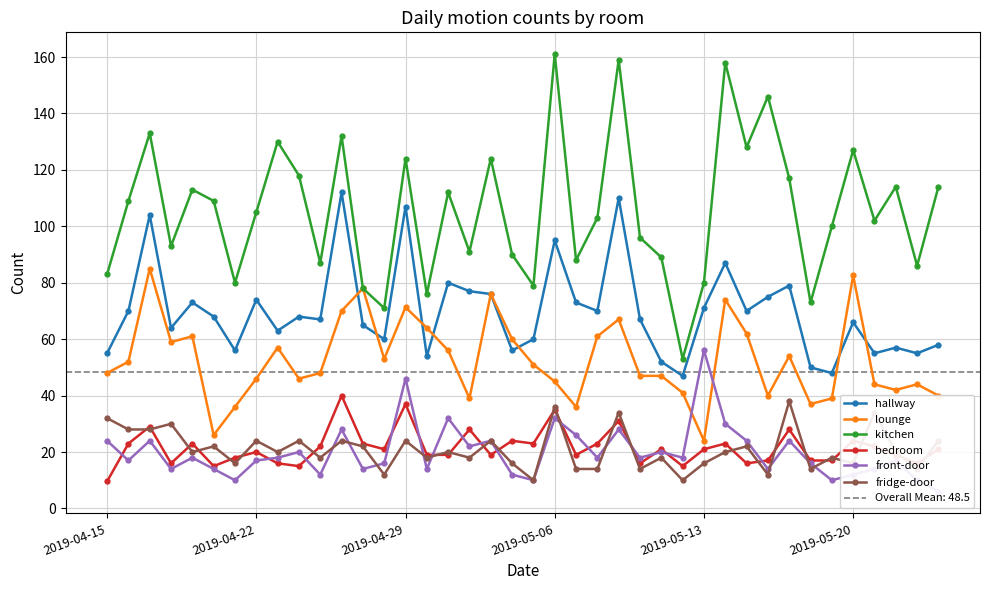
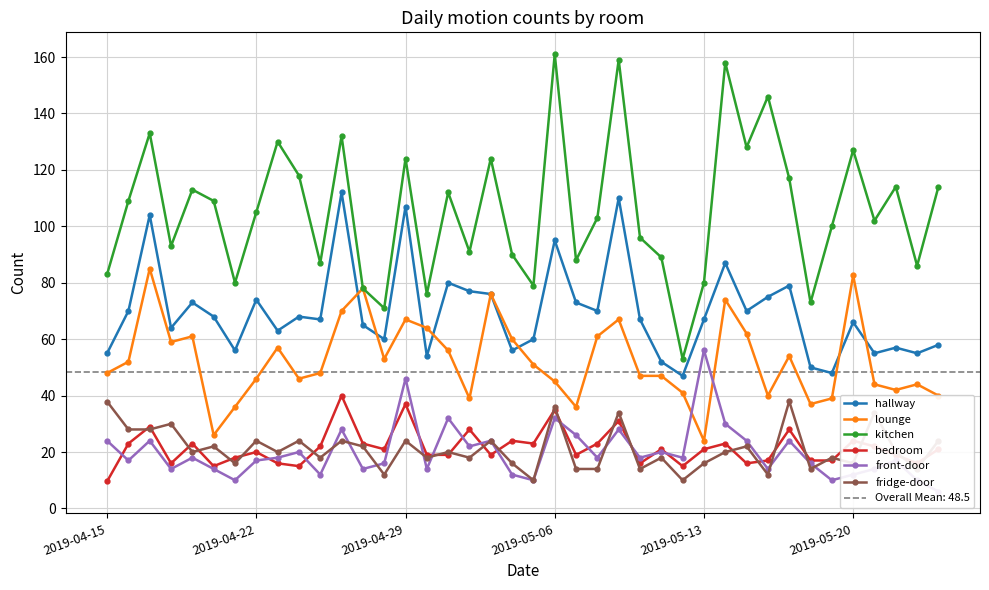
  {
    "hallway": {
      "2019-04-15": 55,
      "2019-04-22": 74,
      "2019-04-29": 107,
      "2019-05-06": 95,
-     "2019-05-13": 71,
+     "2019-05-13": 67,
      "2019-05-20": 66
    },
    "lounge": {
      "2019-04-15": 48,
      "2019-04-22": 46,
-     "2019-04-29": 71,
+     "2019-04-29": 67,
      "2019-05-06": 45,
      "2019-05-13": 24,
      "2019-05-20": 83
    },
    "kitchen": {
      "2019-04-15": 83,
      "2019-04-22": 105,
      "2019-04-29": 124,
      "2019-05-06": 161,
      "2019-05-13": 80,
      "2019-05-20": 127
    },
    "bedroom": {
      "2019-04-15": 10,
      "2019-04-22": 20,
      "2019-04-29": 37,
      "2019-05-06": 35,
      "2019-05-13": 21
    },
    "front-door": {
      "2019-04-15": 24,
      "2019-04-22": 17,
      "2019-04-29": 46,
      "2019-05-06": 32,
      "2019-05-13": 56
    },
    "fridge-door": {
-     "2019-04-15": 32,
+     "2019-04-15": 38,
      "2019-04-22": 24,
      "2019-04-29": 24,
      "2019-05-06": 36,
      "2019-05-13": 16
    }
  }
